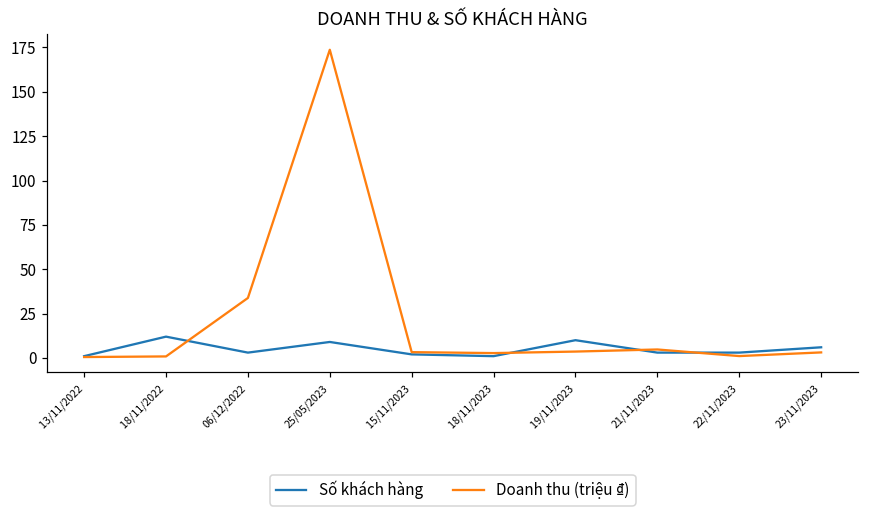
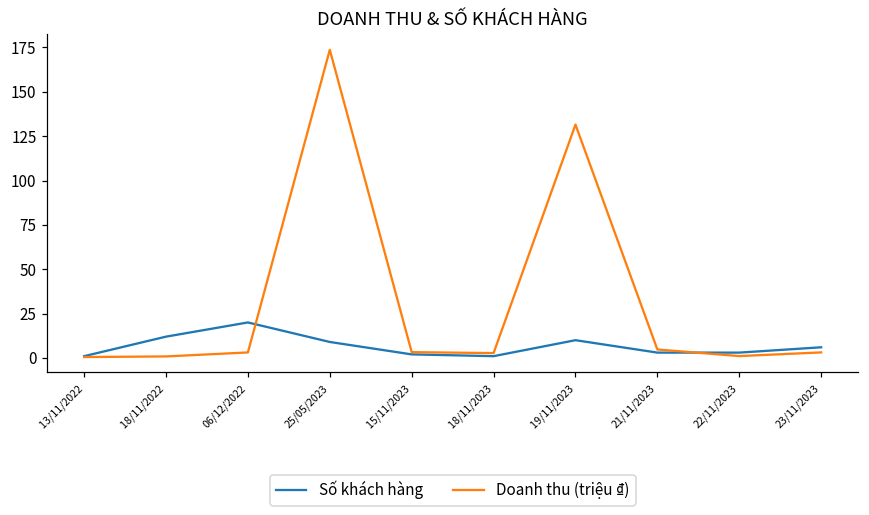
  {
    "Số khách hàng": {
      "18/11/2022": 12,
-     "06/12/2022": 3,
+     "06/12/2022": 20,
      "25/05/2023": 9,
      "18/11/2023": 1,
      "19/11/2023": 10,
      "21/11/2023": 3,
      "22/11/2023": 3,
      "23/11/2023": 6
    },
    "Doanh thu (triệu ₫)": {
      "18/11/2022": 1,
-     "06/12/2022": 34,
+     "06/12/2022": 3,
      "25/05/2023": 174,
      "18/11/2023": 3,
-     "19/11/2023": 4,
+     "19/11/2023": 132,
      "21/11/2023": 5,
      "22/11/2023": 1,
      "23/11/2023": 3
    }
  }
